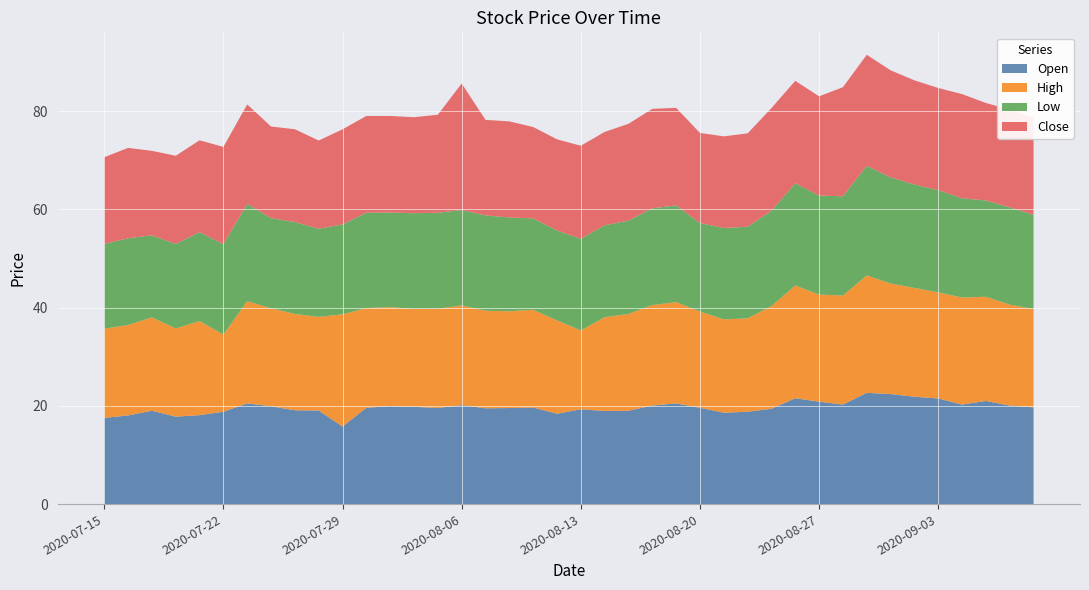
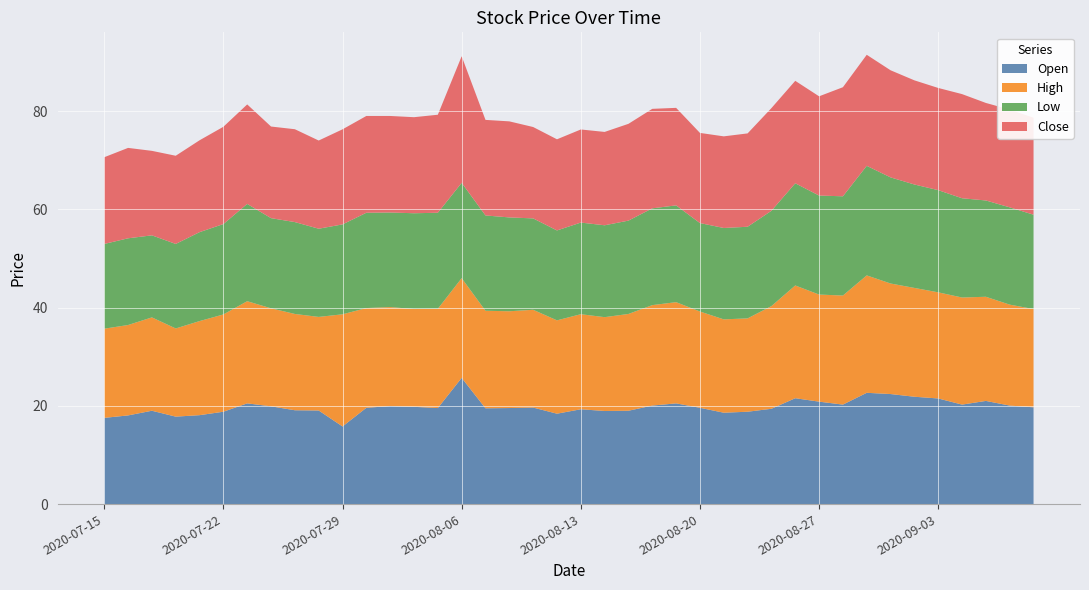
  {
    "Open": {
      "2020-07-15": 18,
      "2020-07-22": 19,
      "2020-07-29": 16,
-     "2020-08-06": 20,
+     "2020-08-06": 26,
      "2020-08-13": 19,
      "2020-08-20": 20,
      "2020-08-27": 21,
      "2020-09-03": 22
    },
    "High": {
      "2020-07-15": 18,
-     "2020-07-22": 16,
+     "2020-07-22": 20,
      "2020-07-29": 23,
      "2020-08-06": 20,
-     "2020-08-13": 16,
+     "2020-08-13": 19,
      "2020-08-20": 20,
      "2020-08-27": 22,
      "2020-09-03": 22
    },
    "Low": {
      "2020-07-15": 17,
      "2020-07-22": 18,
      "2020-07-29": 18,
      "2020-08-06": 19,
      "2020-08-13": 19,
      "2020-08-20": 18,
      "2020-08-27": 20,
      "2020-09-03": 21
    },
    "Close": {
      "2020-07-15": 18,
      "2020-07-22": 20,
      "2020-07-29": 19,
      "2020-08-06": 26,
      "2020-08-13": 19,
      "2020-08-20": 18,
      "2020-08-27": 20,
      "2020-09-03": 21
    }
  }
